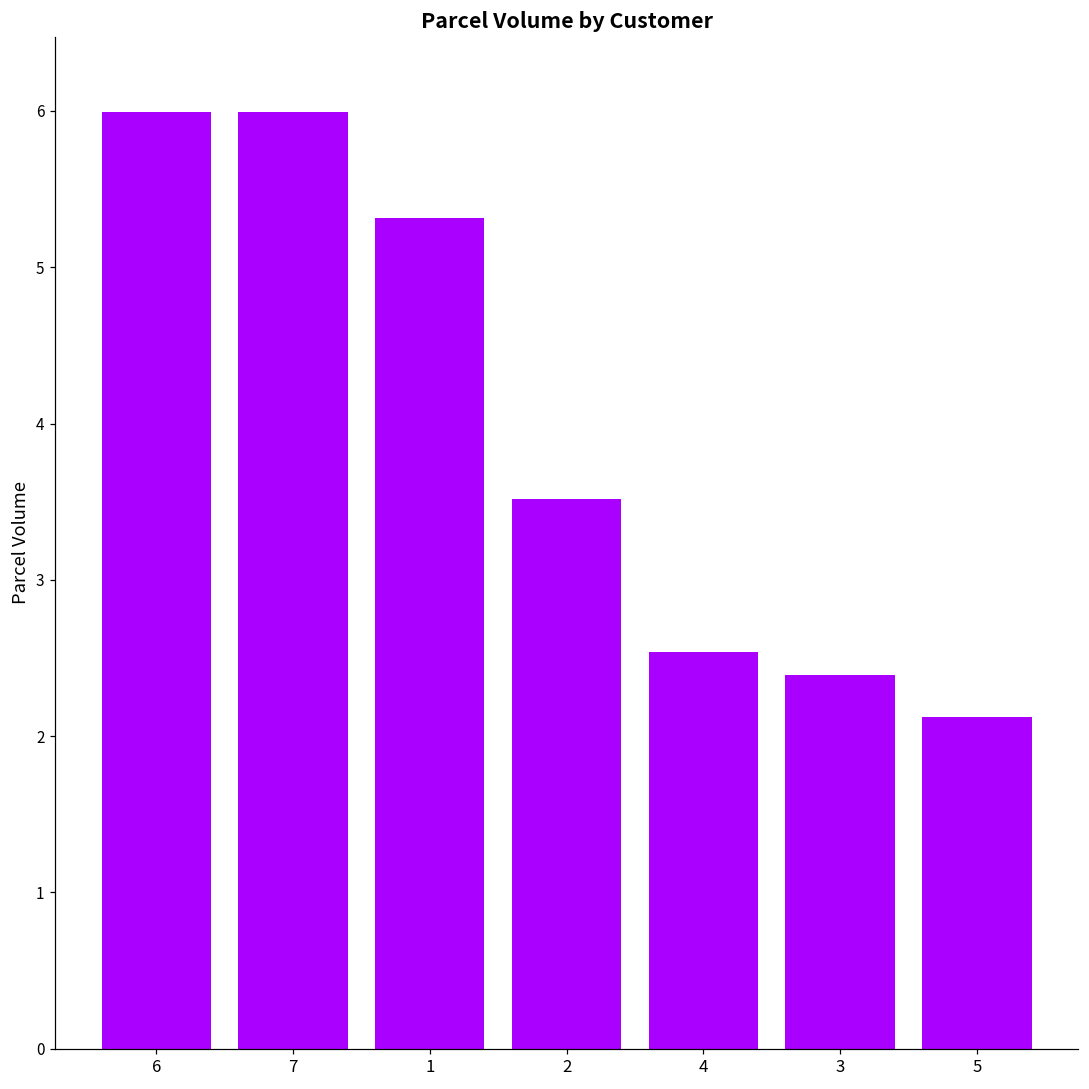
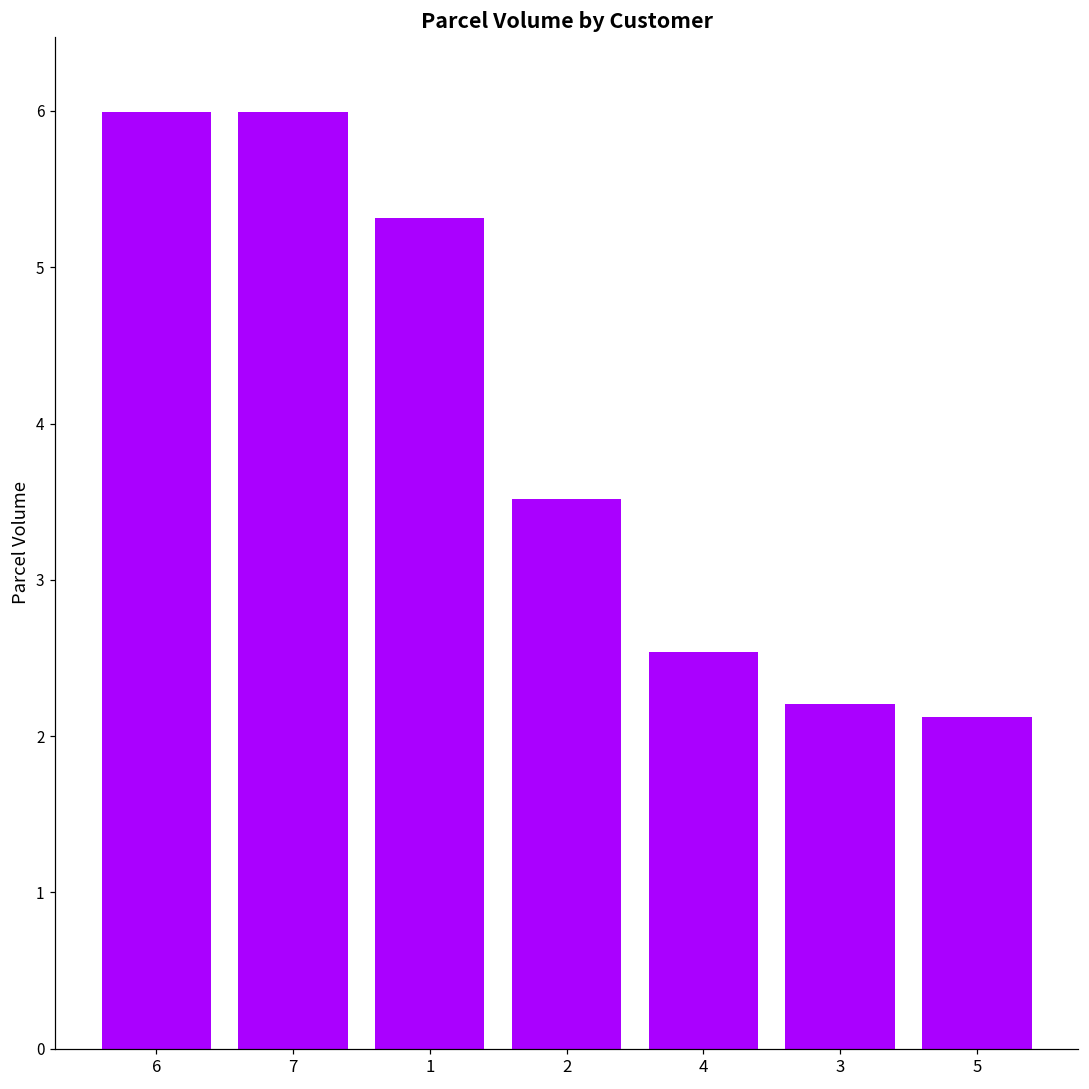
  {
    "6": 6.00,
    "7": 5.99,
    "1": 5.32,
    "2": 3.52,
    "4": 2.54,
-   "3": 2.39,
+   "3": 2.21,
    "5": 2.12
  }
